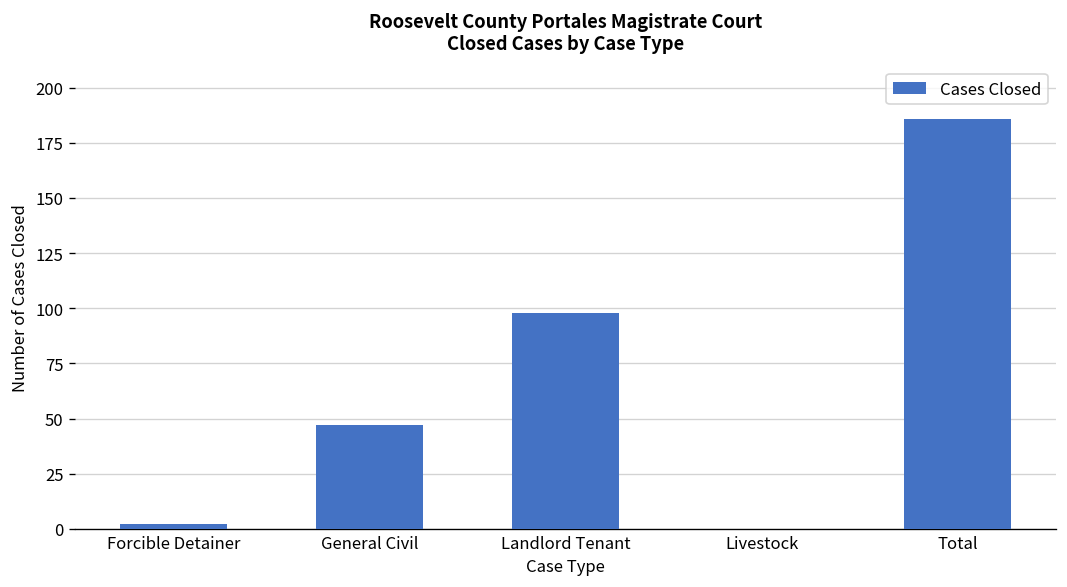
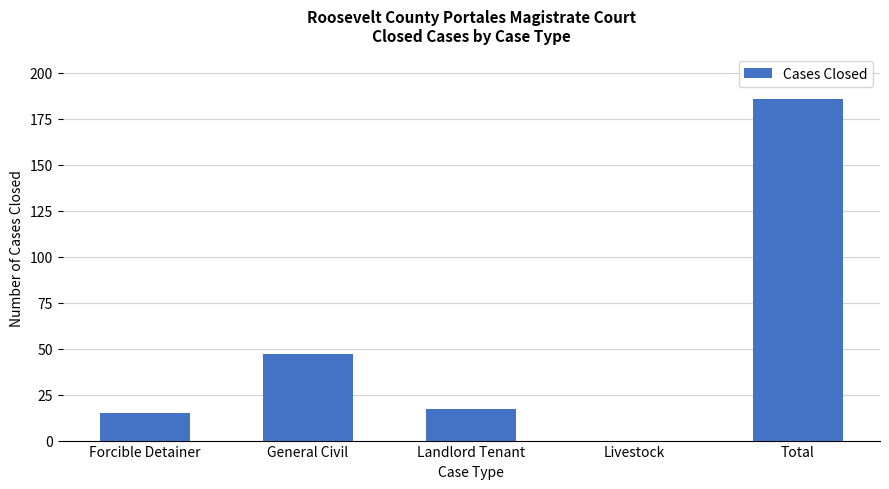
  {
-   "Forcible Detainer": 2,
+   "Forcible Detainer": 15,
    "General Civil": 47,
-   "Landlord Tenant": 98,
+   "Landlord Tenant": 17,
    "Livestock": 0,
    "Total": 186
  }
